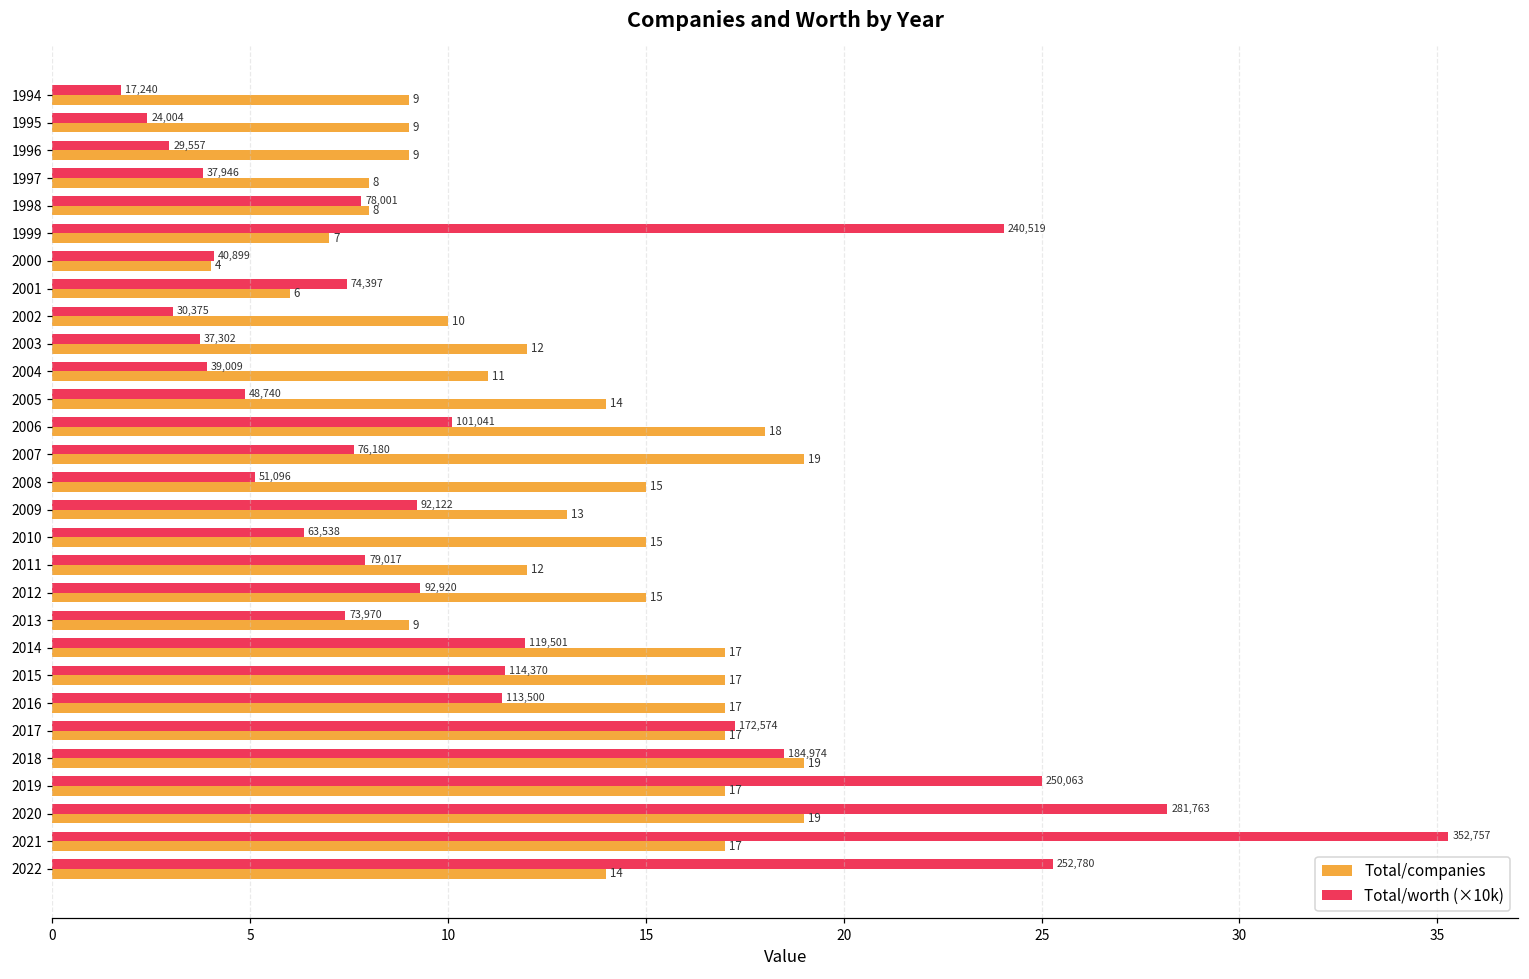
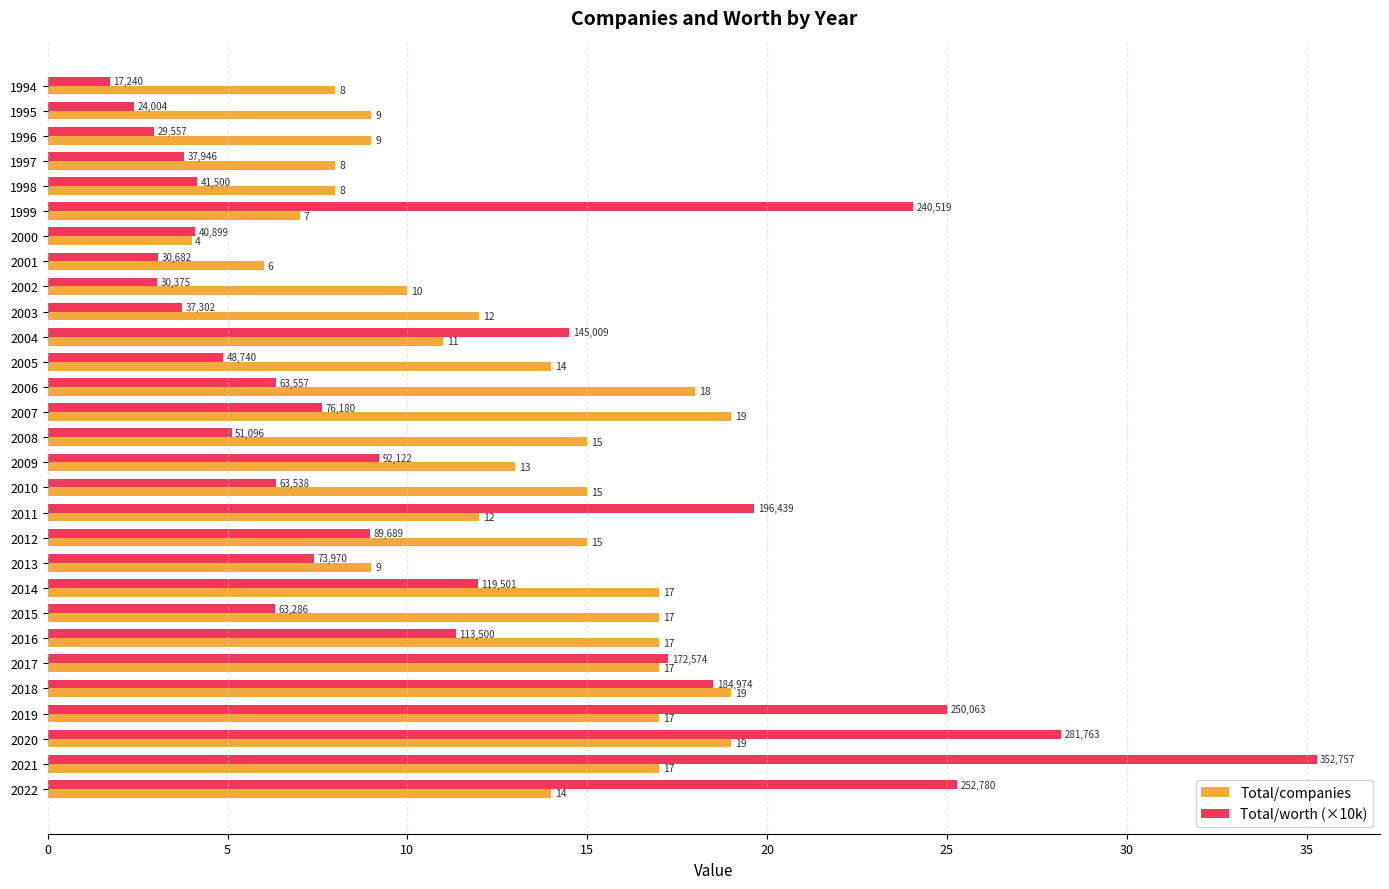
  {
    "Total/companies": {
-     "1994": "9",
+     "1994": "8",
      "1995": "9",
      "1996": "9",
      "1997": "8",
      "1998": "8",
      "1999": "7",
      "2000": "4",
      "2001": "6",
      "2002": "10",
      "2003": "12",
      "2004": "11",
      "2005": "14",
      "2006": "18",
      "2007": "19",
      "2008": "15",
      "2009": "13",
      "2010": "15",
      "2011": "12",
      "2012": "15",
      "2013": "9",
      "2014": "17",
      "2015": "17",
      "2016": "17",
      "2017": "17",
      "2018": "19",
      "2019": "17",
      "2020": "19",
      "2021": "17",
      "2022": "14"
    },
    "Total/worth (×10k)": {
-     "1998": "78,001",
+     "1998": "41,500",
      "2000": "4",
-     "2001": "74,397",
-     "2004": "39,009",
-     "2006": "101,041",
-     "2011": "79,017",
-     "2012": "92,920",
-     "2015": "114,370",
+     "2001": "30,682",
+     "2004": "145,009",
+     "2006": "63,557",
+     "2011": "196,439",
+     "2012": "89,689",
+     "2015": "63,286",
      "2017": "17"
    }
  }
